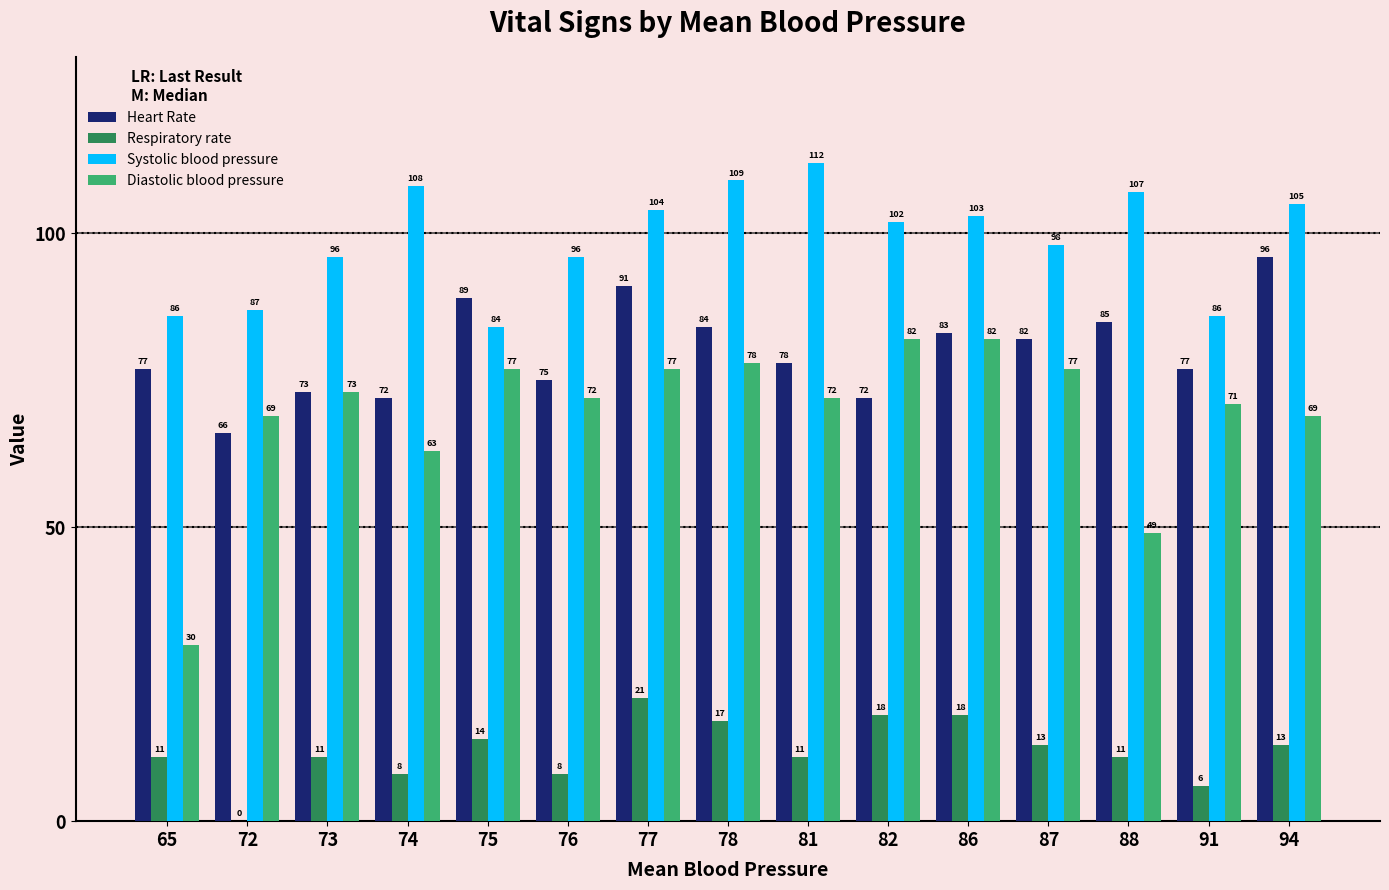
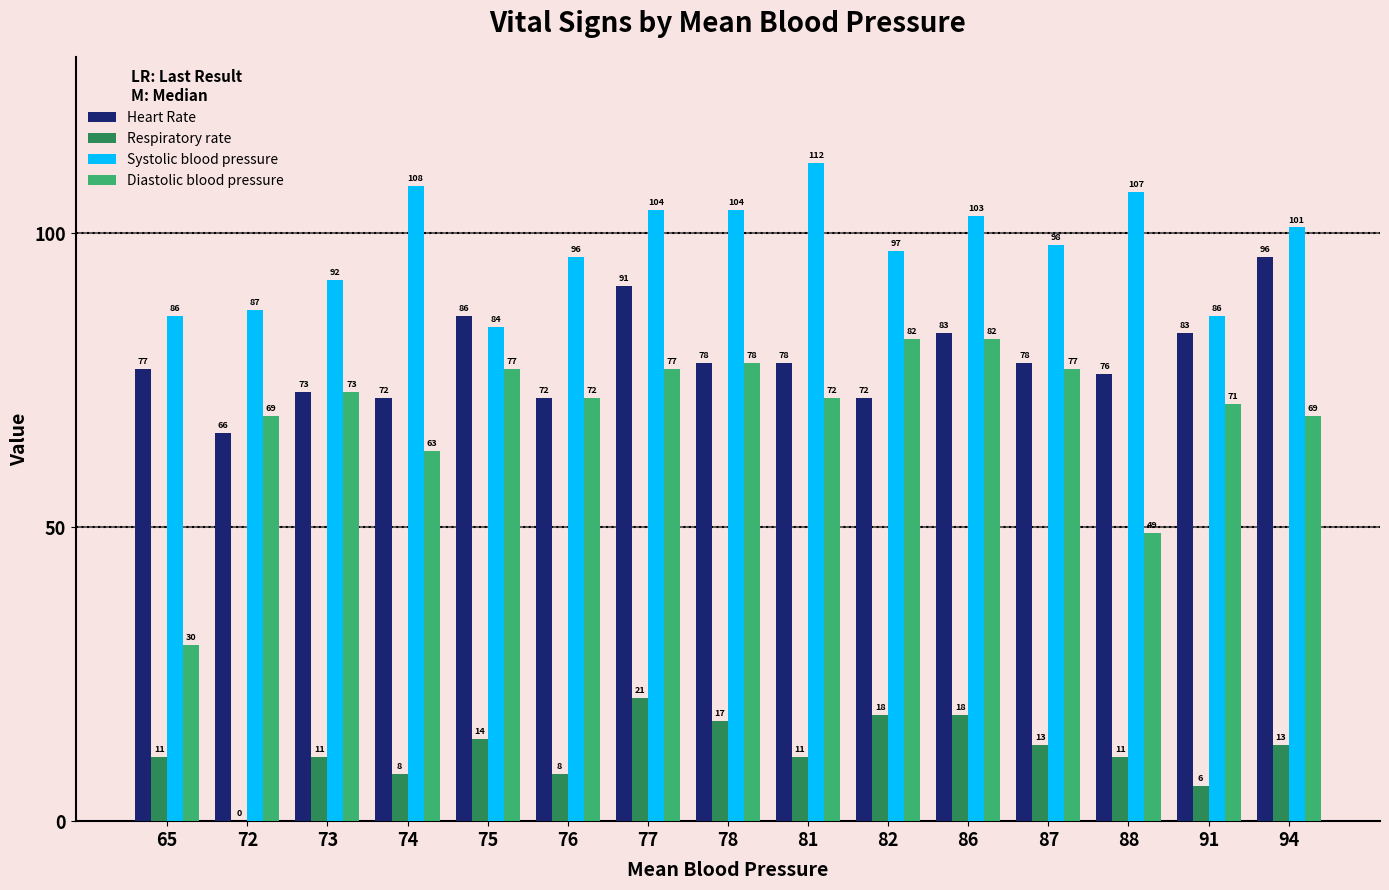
  {
    "Heart Rate": {
      "65": 77,
      "72": 66,
      "73": 73,
      "74": 72,
-     "75": 89,
-     "76": 75,
+     "75": 86,
+     "76": 72,
      "77": 91,
-     "78": 84,
+     "78": 78,
      "81": 78,
      "82": 72,
      "86": 83,
-     "87": 82,
-     "88": 85,
-     "91": 77,
+     "87": 78,
+     "88": 76,
+     "91": 83,
      "94": 96
    },
    "Systolic blood pressure": {
      "65": 86,
      "72": 87,
-     "73": 96,
+     "73": 92,
      "74": 108,
      "75": 84,
      "76": 96,
      "77": 104,
-     "78": 109,
+     "78": 104,
      "81": 112,
-     "82": 102,
+     "82": 97,
      "86": 103,
      "87": 98,
      "88": 107,
      "91": 86,
-     "94": 105
+     "94": 101
    }
  }
